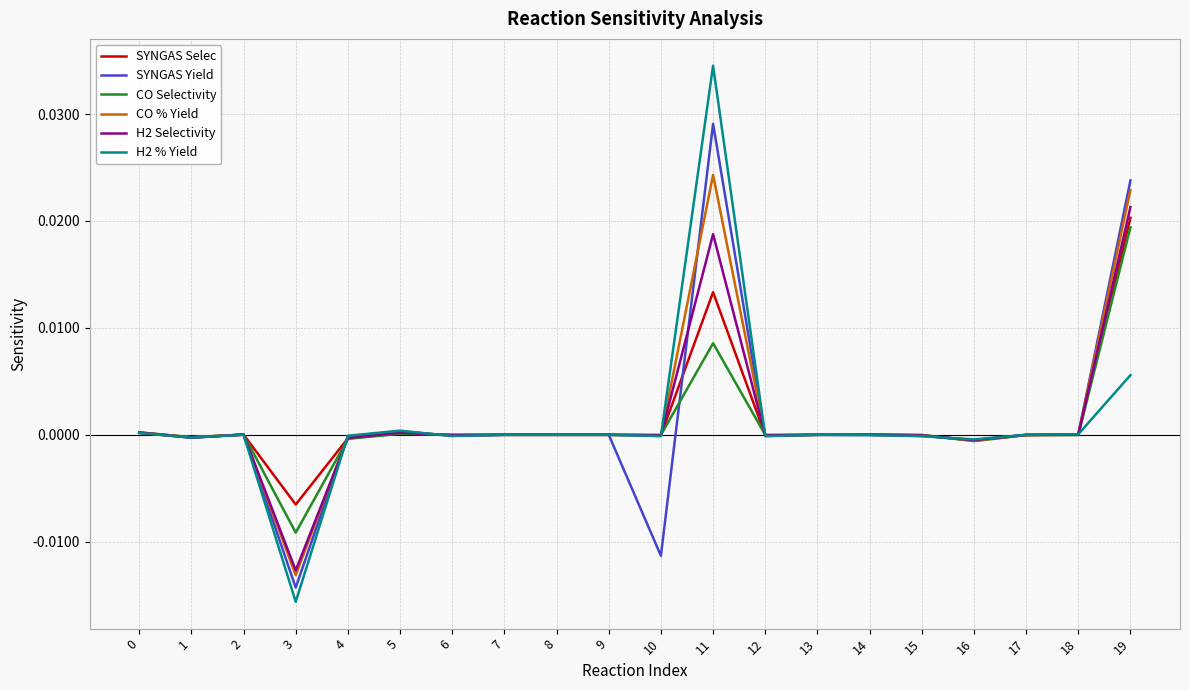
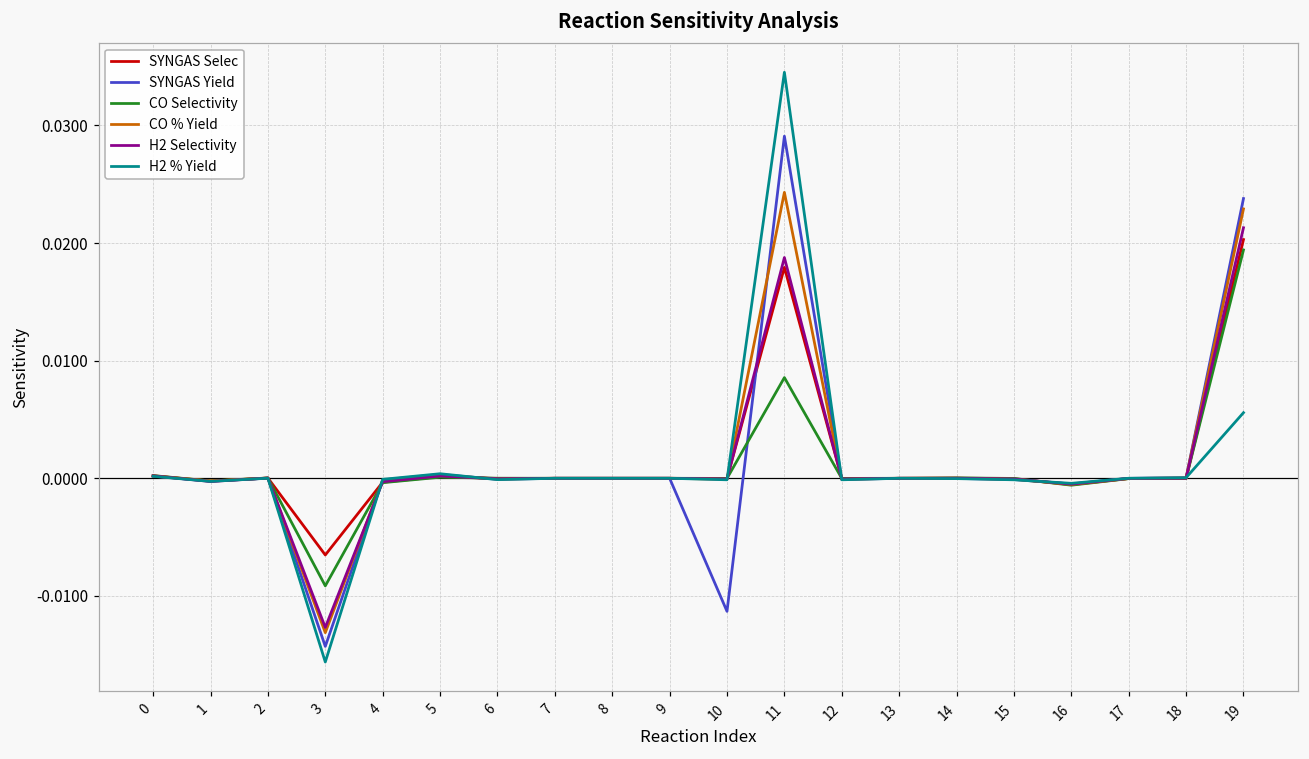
  {
    "SYNGAS Selec": {
      "3": -0.0065,
-     "11": 0.0133,
+     "11": 0.0179,
      "19": 0.0203
    },
    "SYNGAS Yield": {
      "3": -0.0143,
      "10": -0.0113,
      "11": 0.0291,
      "19": 0.0238
    },
    "CO Selectivity": {
      "3": -0.0091,
      "11": 0.0086,
      "19": 0.0194
    },
    "CO % Yield": {
      "3": -0.0131,
      "11": 0.0243,
      "19": 0.0229
    },
    "H2 Selectivity": {
      "3": -0.0127,
      "11": 0.0188,
      "19": 0.0213
    },
    "H2 % Yield": {
      "3": -0.0156,
      "11": 0.0345,
      "19": 0.0056
    }
  }
